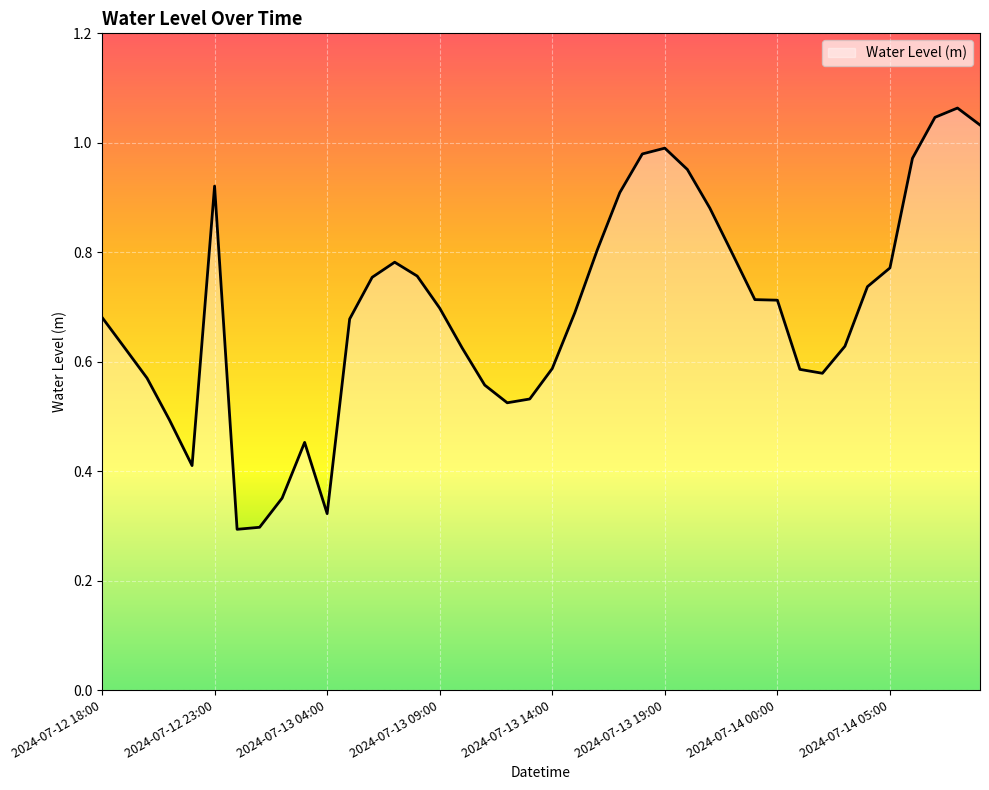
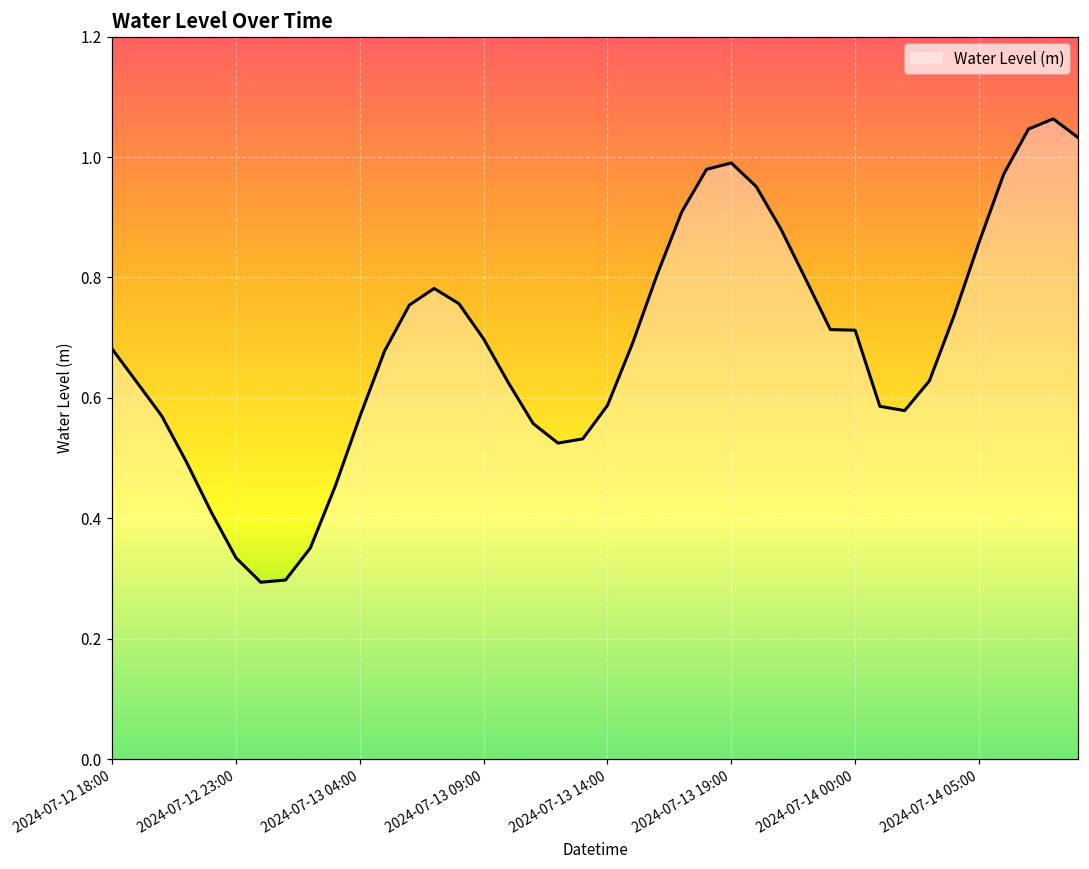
  {
    "2024-07-12 18:00": 0.68,
-   "2024-07-12 23:00": 0.92,
-   "2024-07-13 04:00": 0.32,
+   "2024-07-12 23:00": 0.33,
+   "2024-07-13 04:00": 0.57,
    "2024-07-13 09:00": 0.70,
    "2024-07-13 14:00": 0.59,
    "2024-07-13 19:00": 0.99,
    "2024-07-14 00:00": 0.71,
-   "2024-07-14 05:00": 0.77
+   "2024-07-14 05:00": 0.86
  }
